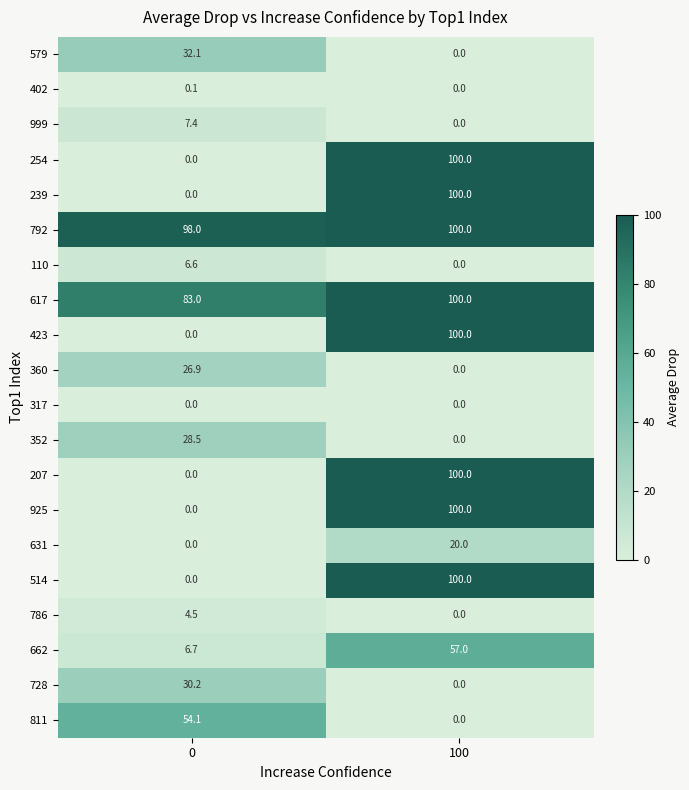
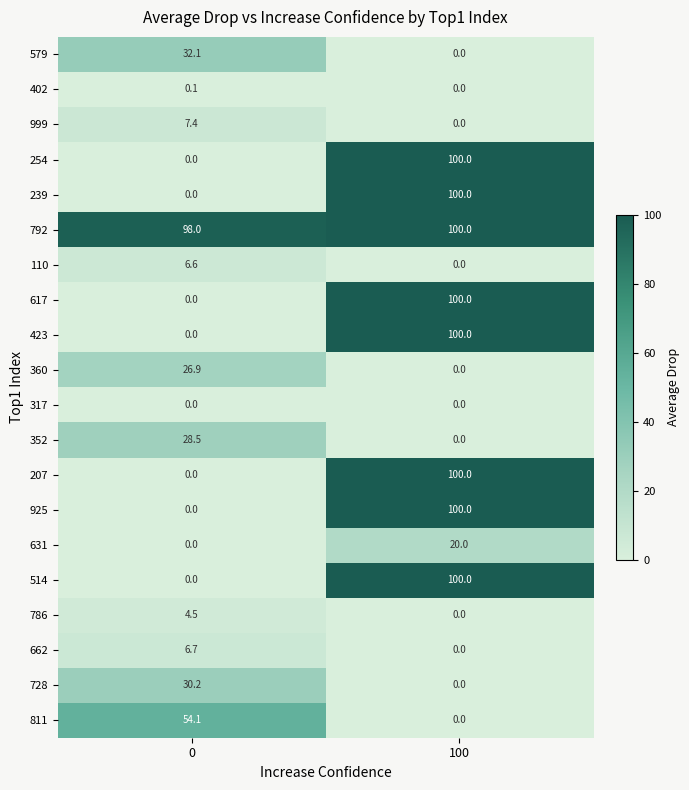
  {
    "579": {
      "0": 32.1,
      "100": 0.0
    },
    "402": {
      "0": 0.1,
      "100": 0.0
    },
    "999": {
      "0": 7.4,
      "100": 0.0
    },
    "254": {
      "0": 0.0,
      "100": 100.0
    },
    "239": {
      "0": 0.0,
      "100": 100.0
    },
    "792": {
      "0": 98.0,
      "100": 100.0
    },
    "110": {
      "0": 6.6,
      "100": 0.0
    },
    "617": {
-     "0": 83.0,
+     "0": 0.0,
      "100": 100.0
    },
    "423": {
      "0": 0.0,
      "100": 100.0
    },
    "360": {
      "0": 26.9,
      "100": 0.0
    },
    "317": {
      "0": 0.0,
      "100": 0.0
    },
    "352": {
      "0": 28.5,
      "100": 0.0
    },
    "207": {
      "0": 0.0,
      "100": 100.0
    },
    "925": {
      "0": 0.0,
      "100": 100.0
    },
    "631": {
      "0": 0.0,
      "100": 20.0
    },
    "514": {
      "0": 0.0,
      "100": 100.0
    },
    "786": {
      "0": 4.5,
      "100": 0.0
    },
    "662": {
      "0": 6.7,
-     "100": 57.0
+     "100": 0.0
    },
    "728": {
      "0": 30.2,
      "100": 0.0
    },
    "811": {
      "0": 54.1,
      "100": 0.0
    }
  }
